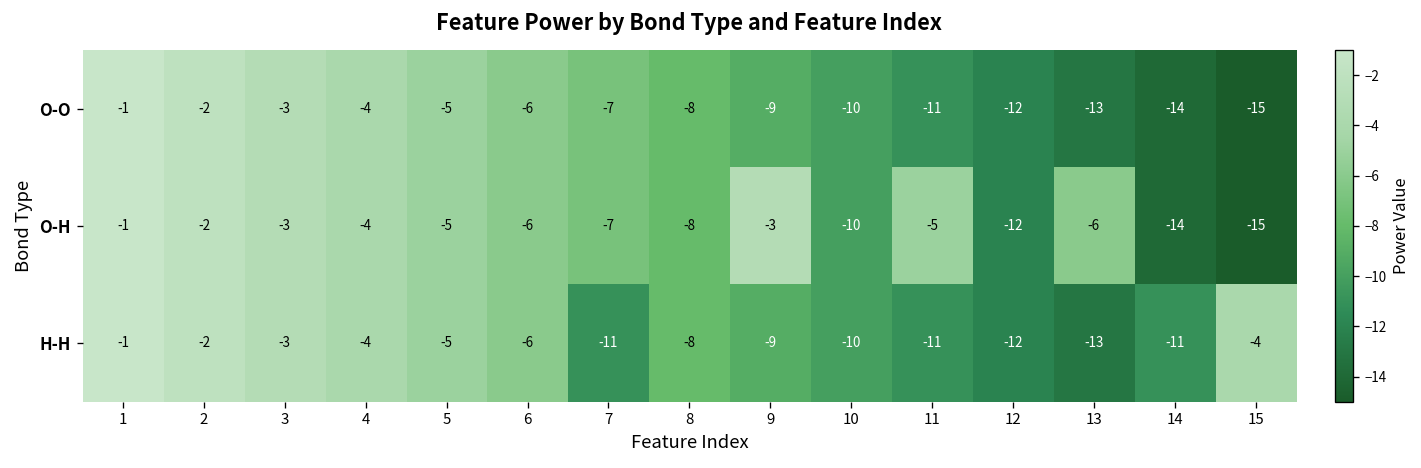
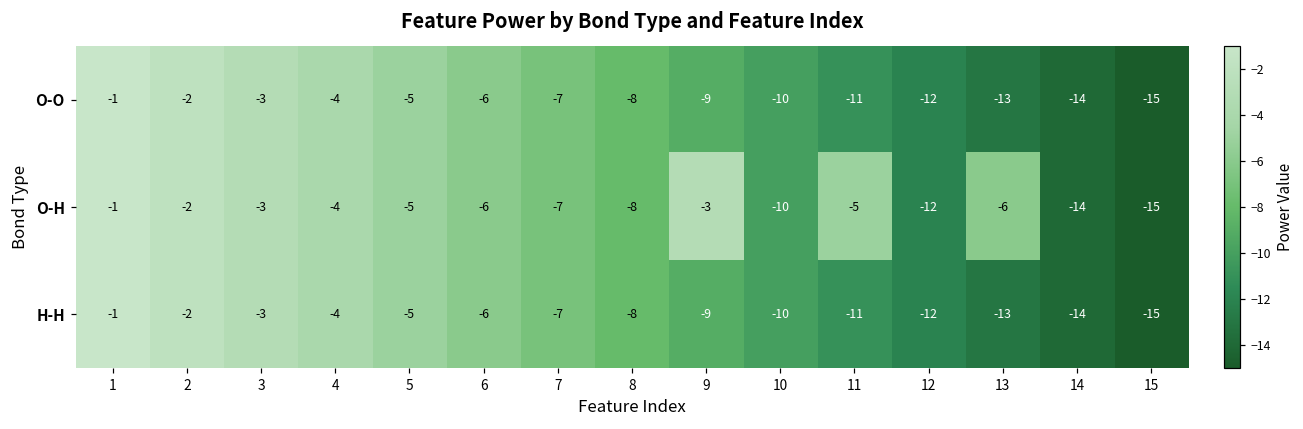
  {
    "O-O": {
      "1": -1,
      "2": -2,
      "3": -3,
      "4": -4,
      "5": -5,
      "6": -6,
      "7": -7,
      "8": -8,
      "9": -9,
      "10": -10,
      "11": -11,
      "12": -12,
      "13": -13,
      "14": -14,
      "15": -15
    },
    "O-H": {
      "1": -1,
      "2": -2,
      "3": -3,
      "4": -4,
      "5": -5,
      "6": -6,
      "7": -7,
      "8": -8,
      "9": -3,
      "10": -10,
      "11": -5,
      "12": -12,
      "13": -6,
      "14": -14,
      "15": -15
    },
    "H-H": {
      "1": -1,
      "2": -2,
      "3": -3,
      "4": -4,
      "5": -5,
      "6": -6,
-     "7": -11,
+     "7": -7,
      "8": -8,
      "9": -9,
      "10": -10,
      "11": -11,
      "12": -12,
      "13": -13,
-     "14": -11,
-     "15": -4
+     "14": -14,
+     "15": -15
    }
  }
